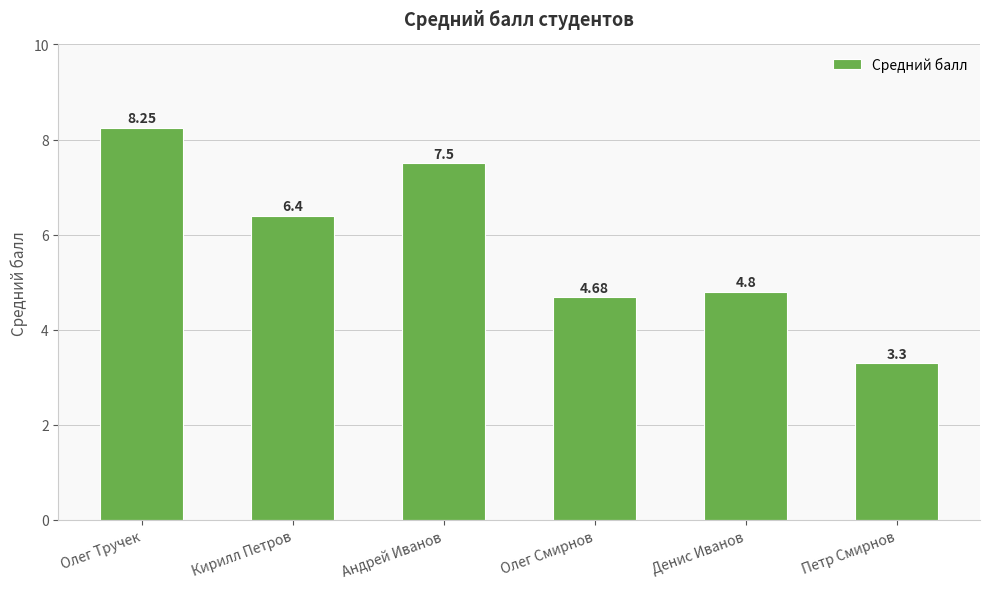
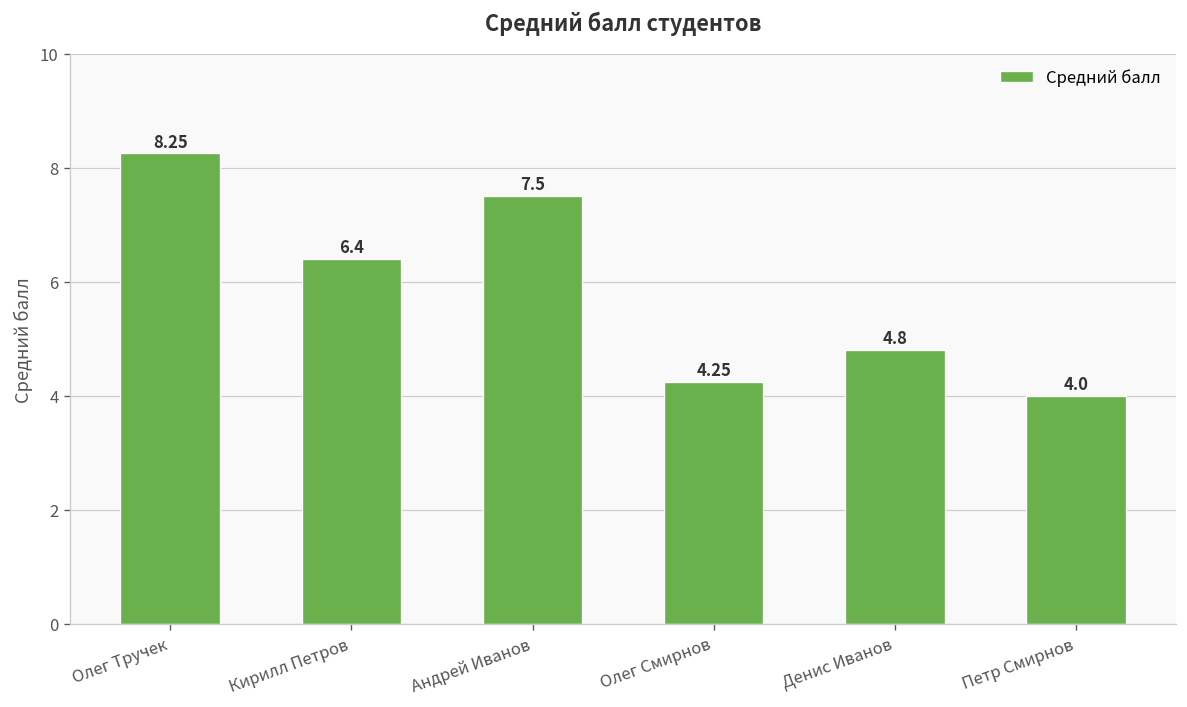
  {
    "Олег Тручек": 8.25,
    "Кирилл Петров": 6.4,
    "Андрей Иванов": 7.5,
-   "Олег Смирнов": 4.68,
+   "Олег Смирнов": 4.25,
    "Денис Иванов": 4.8,
-   "Петр Смирнов": 3.3
+   "Петр Смирнов": 4.0
  }
